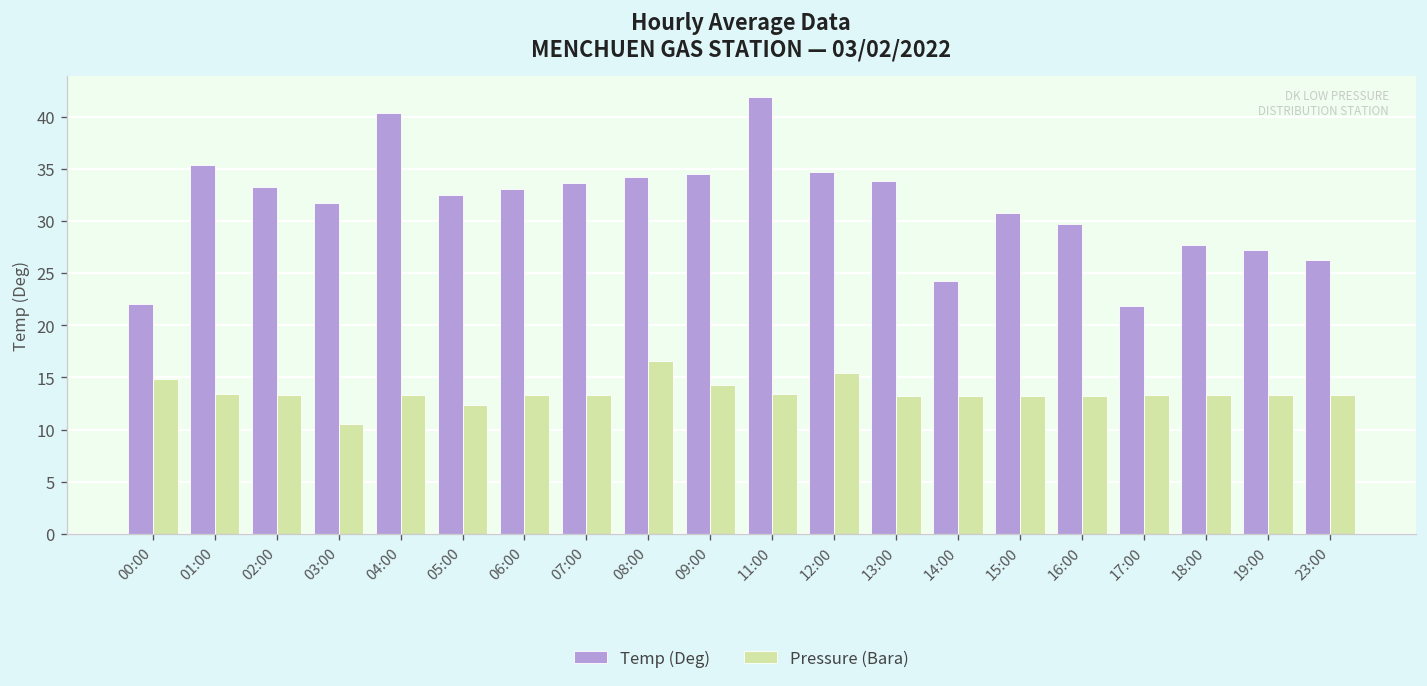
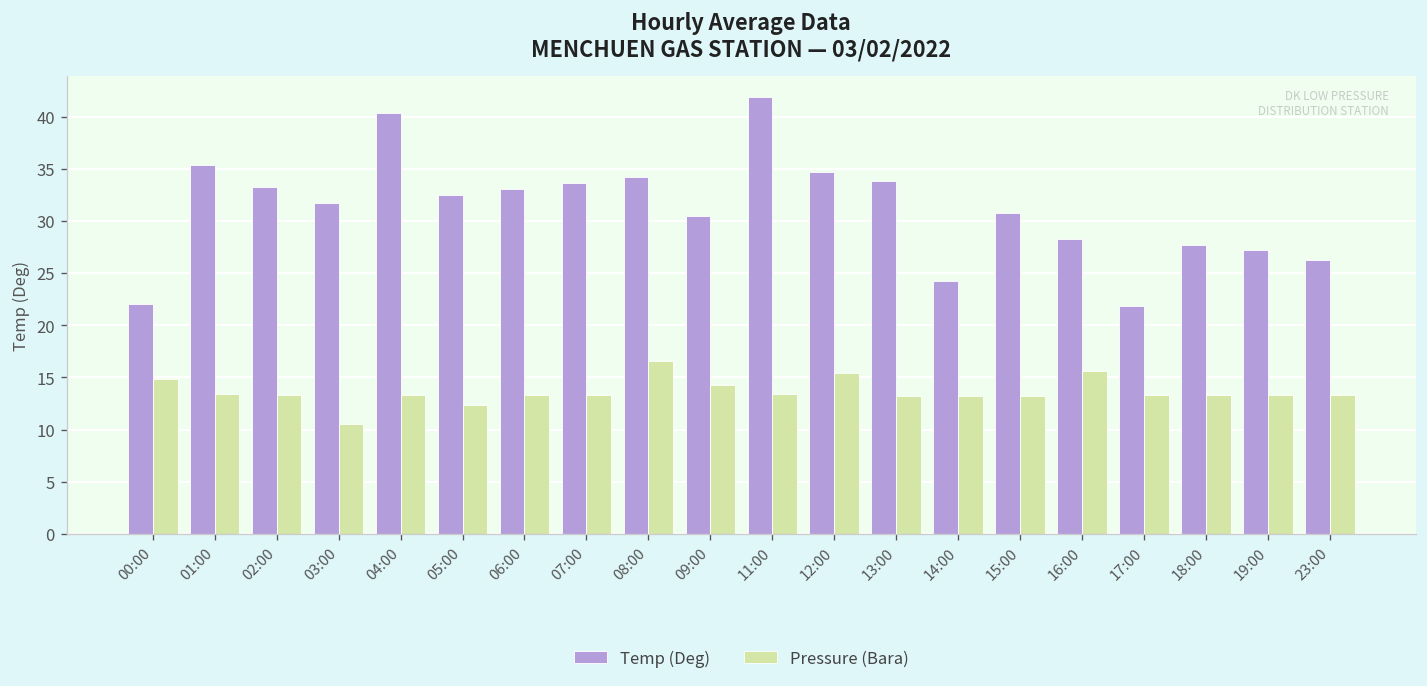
  {
    "Temp (Deg)": {
      "00:00": 22,
      "01:00": 35,
      "02:00": 33,
      "03:00": 32,
      "04:00": 40,
      "05:00": 33,
      "06:00": 33,
      "07:00": 34,
      "08:00": 34,
-     "09:00": 34,
+     "09:00": 30,
      "11:00": 42,
      "12:00": 35,
      "13:00": 34,
      "14:00": 24,
      "15:00": 31,
-     "16:00": 30,
+     "16:00": 28,
      "17:00": 22,
      "18:00": 28,
      "19:00": 27,
      "23:00": 26
    },
    "Pressure (Bara)": {
      "00:00": 15,
      "01:00": 13,
      "02:00": 13,
      "03:00": 11,
      "04:00": 13,
      "05:00": 12,
      "06:00": 13,
      "07:00": 13,
      "08:00": 17,
      "09:00": 14,
      "11:00": 13,
      "12:00": 15,
      "13:00": 13,
      "14:00": 13,
      "15:00": 13,
-     "16:00": 13,
+     "16:00": 16,
      "17:00": 13,
      "18:00": 13,
      "19:00": 13,
      "23:00": 13
    }
  }
